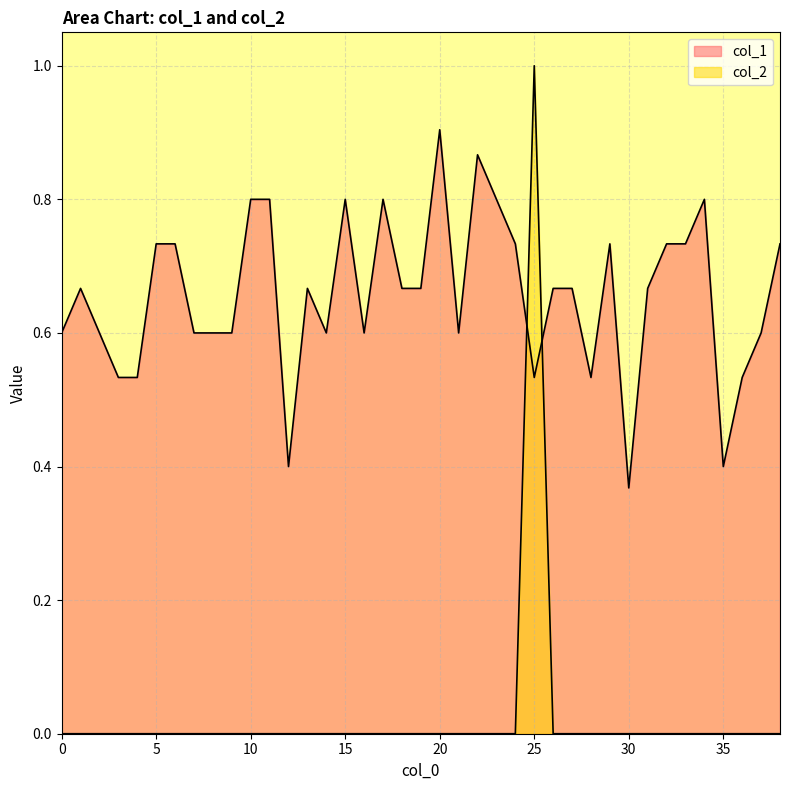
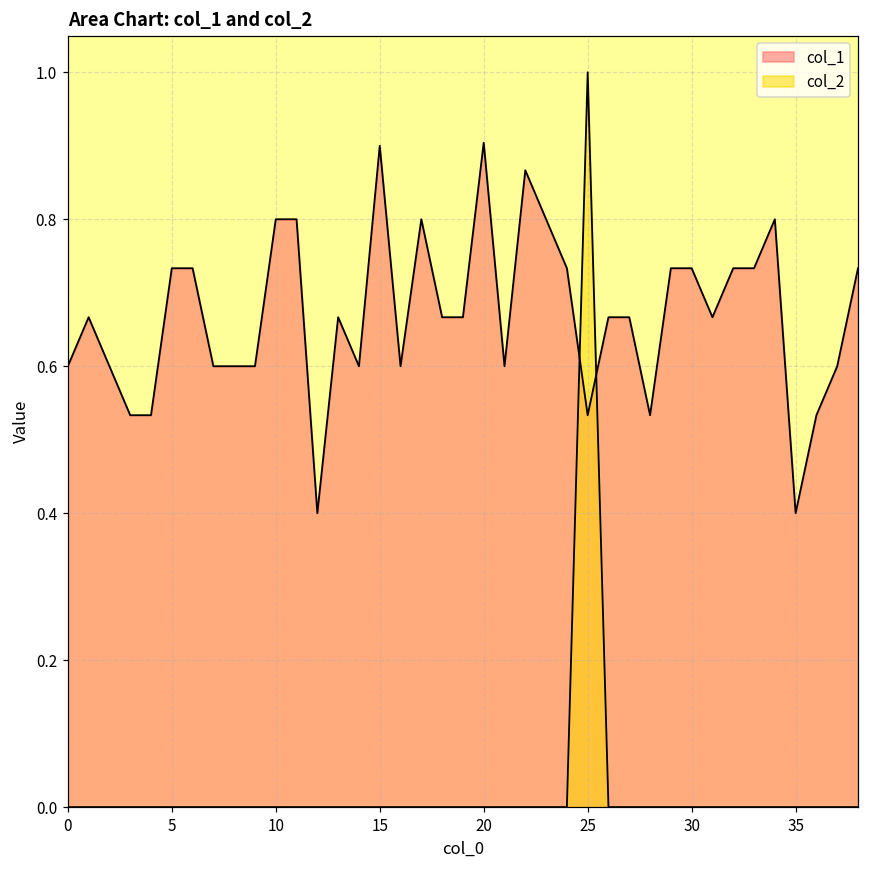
  {
    "col_1": {
      "0": 0.60,
      "5": 0.73,
      "10": 0.80,
-     "15": 0.8,
+     "15": 0.9,
      "20": 0.90,
      "25": 0.53,
-     "30": 0.37,
+     "30": 0.73,
      "35": 0.40
    },
    "col_2": {
      "0": 0.00,
      "5": 0.00,
      "10": 0.00,
      "15": 0.00,
      "20": 0.00,
      "25": 1.00,
      "30": 0.00,
      "35": 0.00
    }
  }
